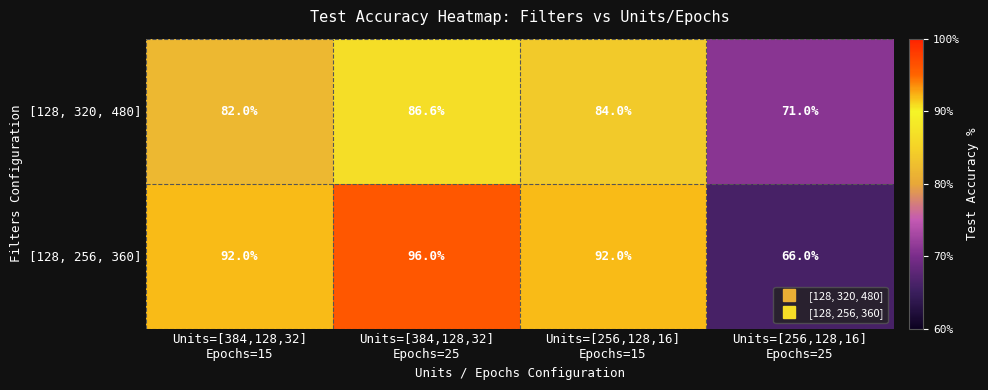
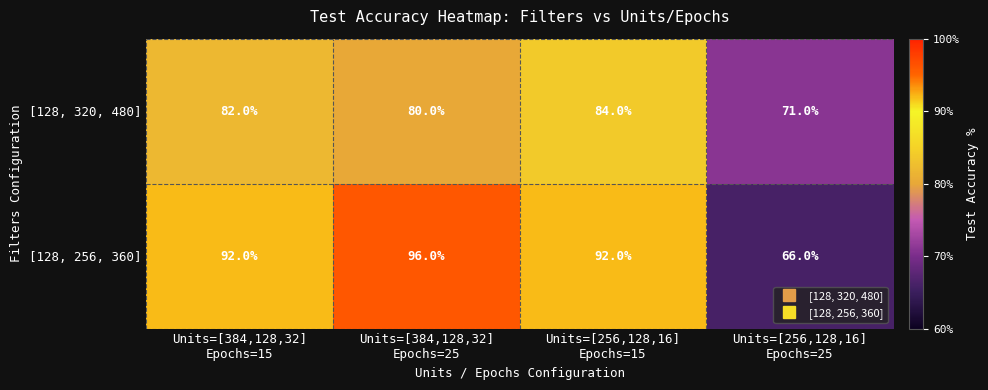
  {
    "[128, 320, 480]": {
      "Units=[384,128,32] Epochs=15": "82.0%",
-     "Units=[384,128,32] Epochs=25": "86.6%",
+     "Units=[384,128,32] Epochs=25": "80.0%",
      "Units=[256,128,16] Epochs=15": "84.0%",
      "Units=[256,128,16] Epochs=25": "71.0%"
    },
    "[128, 256, 360]": {
      "Units=[384,128,32] Epochs=15": "92.0%",
      "Units=[384,128,32] Epochs=25": "96.0%",
      "Units=[256,128,16] Epochs=15": "92.0%",
      "Units=[256,128,16] Epochs=25": "66.0%"
    }
  }
